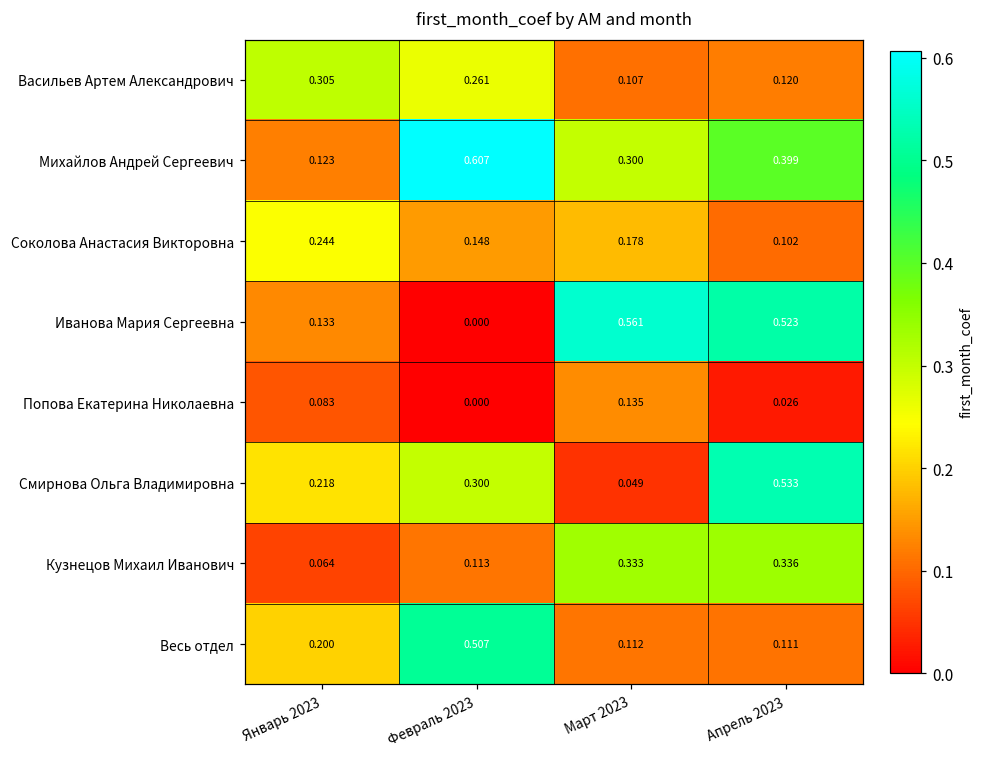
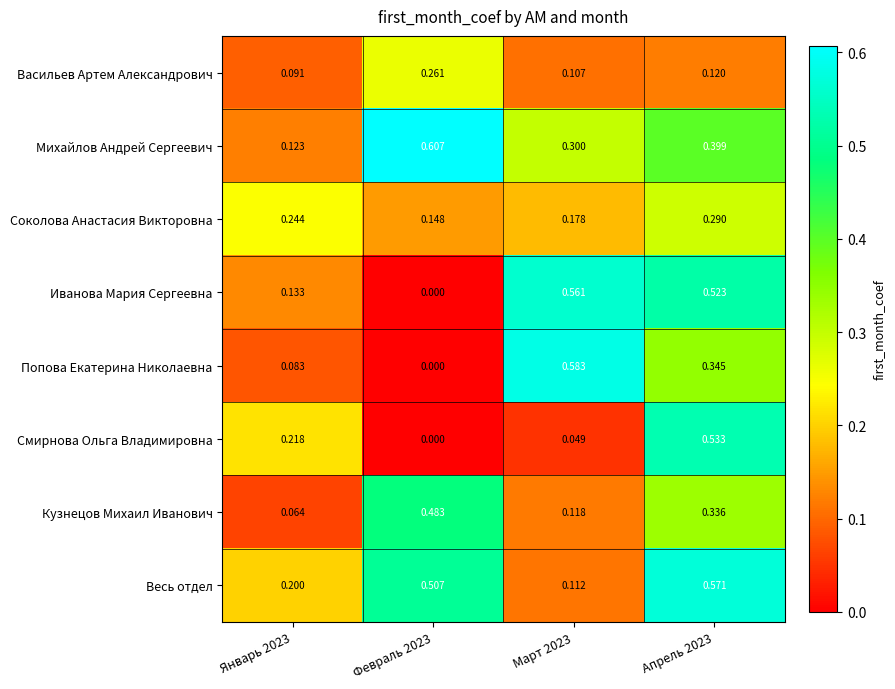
  {
    "Васильев Артем Александрович": {
-     "Январь 2023": 0.305,
+     "Январь 2023": 0.091,
      "Февраль 2023": 0.261,
      "Март 2023": 0.107,
      "Апрель 2023": 0.120
    },
    "Михайлов Андрей Сергеевич": {
      "Январь 2023": 0.123,
      "Февраль 2023": 0.607,
      "Март 2023": 0.300,
      "Апрель 2023": 0.399
    },
    "Соколова Анастасия Викторовна": {
      "Январь 2023": 0.244,
      "Февраль 2023": 0.148,
      "Март 2023": 0.178,
-     "Апрель 2023": 0.102
+     "Апрель 2023": 0.290
    },
    "Иванова Мария Сергеевна": {
      "Январь 2023": 0.133,
      "Февраль 2023": 0.000,
      "Март 2023": 0.561,
      "Апрель 2023": 0.523
    },
    "Попова Екатерина Николаевна": {
      "Январь 2023": 0.083,
      "Февраль 2023": 0.000,
-     "Март 2023": 0.135,
-     "Апрель 2023": 0.026
+     "Март 2023": 0.583,
+     "Апрель 2023": 0.345
    },
    "Смирнова Ольга Владимировна": {
      "Январь 2023": 0.218,
-     "Февраль 2023": 0.300,
+     "Февраль 2023": 0.000,
      "Март 2023": 0.049,
      "Апрель 2023": 0.533
    },
    "Кузнецов Михаил Иванович": {
      "Январь 2023": 0.064,
-     "Февраль 2023": 0.113,
-     "Март 2023": 0.333,
+     "Февраль 2023": 0.483,
+     "Март 2023": 0.118,
      "Апрель 2023": 0.336
    },
    "Весь отдел": {
      "Январь 2023": 0.200,
      "Февраль 2023": 0.507,
      "Март 2023": 0.112,
-     "Апрель 2023": 0.111
+     "Апрель 2023": 0.571
    }
  }
